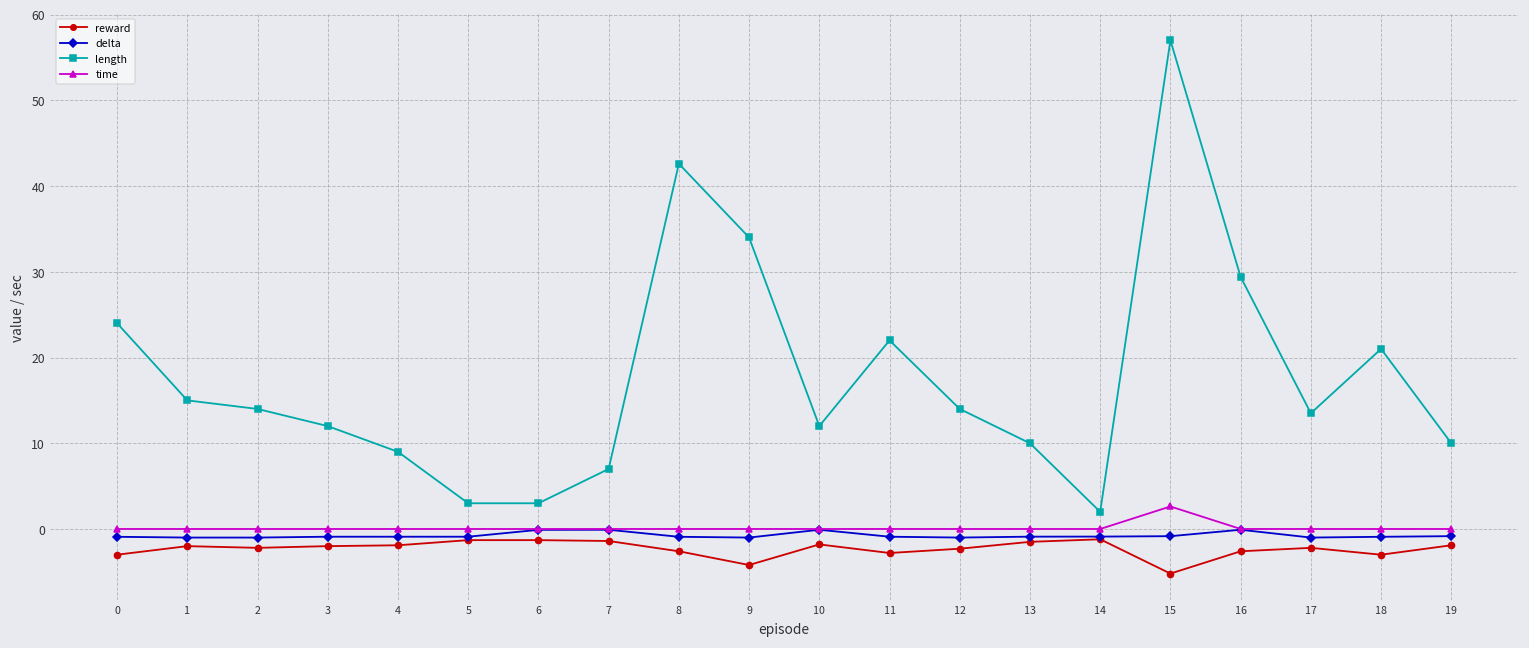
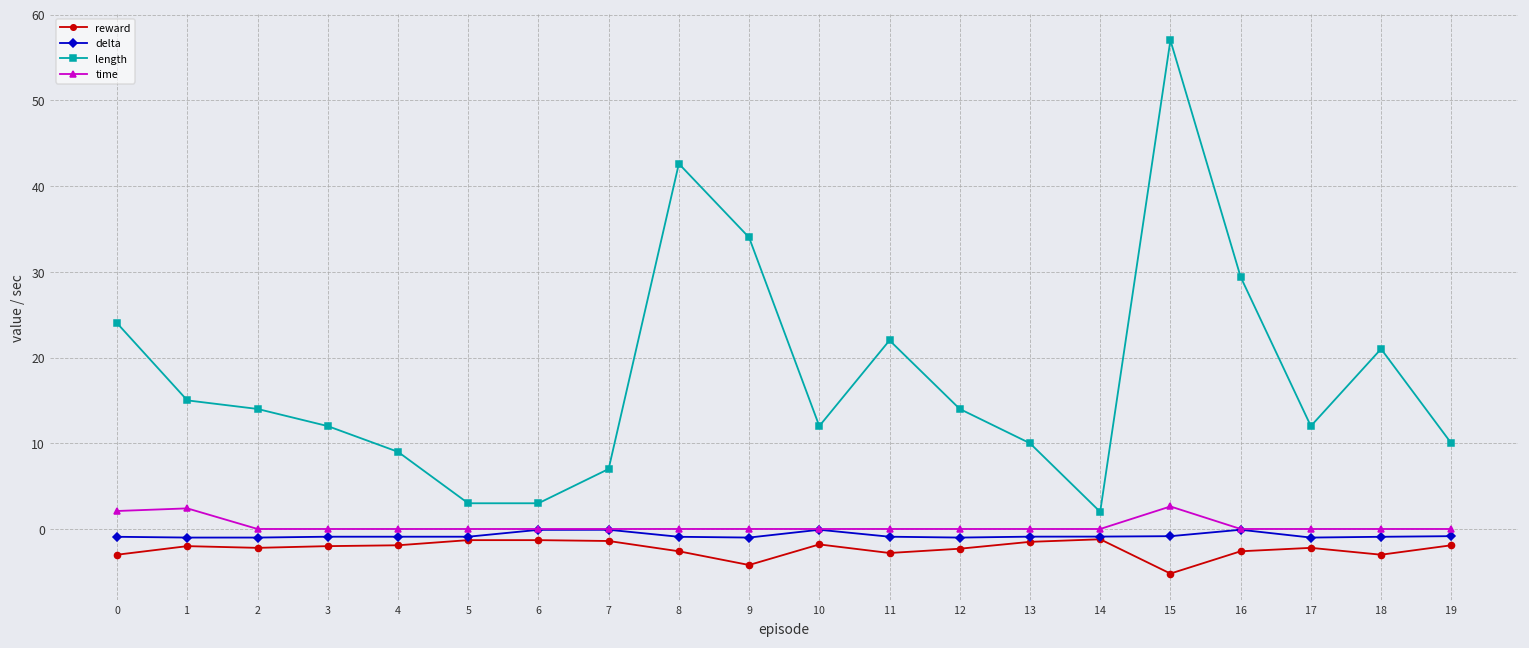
  {
    "reward": {
      "0": -3,
      "1": -2,
      "2": -2,
      "3": -2,
      "4": -2,
      "5": -1,
      "6": -1,
      "7": -1,
      "8": -3,
      "9": -4,
      "10": -2,
      "11": -3,
      "12": -2,
      "13": -2,
      "15": -5,
      "16": -3,
      "17": -2,
      "18": -3,
      "19": -2
    },
    "delta": {
      "0": -1,
      "1": -1,
      "2": -1,
      "3": -1,
      "4": -1,
      "5": -1,
      "8": -1,
      "9": -1,
      "11": -1,
      "12": -1,
      "13": -1,
      "15": -1,
      "17": -1,
      "18": -1,
      "19": -1
    },
    "length": {
      "0": 24,
      "1": 15,
      "2": 14,
      "3": 12,
      "4": 9,
      "5": 3,
      "6": 3,
      "7": 7,
      "8": 43,
      "9": 34,
      "10": 12,
      "11": 22,
      "12": 14,
      "13": 10,
      "14": 2,
      "15": 57,
      "16": 29,
-     "17": 14,
+     "17": 12,
      "18": 21,
      "19": 10
    },
    "time": {
-     "0": 0,
-     "1": 0,
+     "0": 2,
+     "1": 2,
      "2": 0,
      "3": 0,
      "4": 0,
      "5": 0,
      "8": 0,
      "9": 0,
      "11": 0,
      "12": 0,
      "13": 0,
      "14": 0,
      "15": 3,
      "17": 0,
      "18": 0,
      "19": 0
    }
  }
